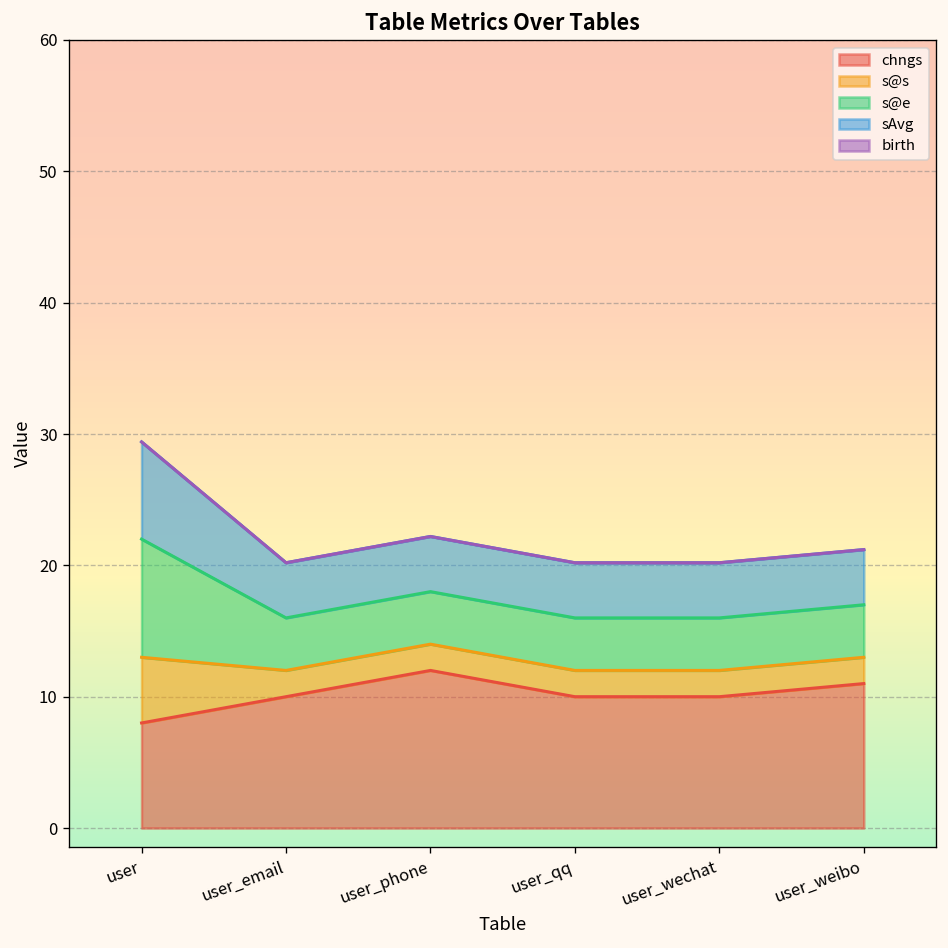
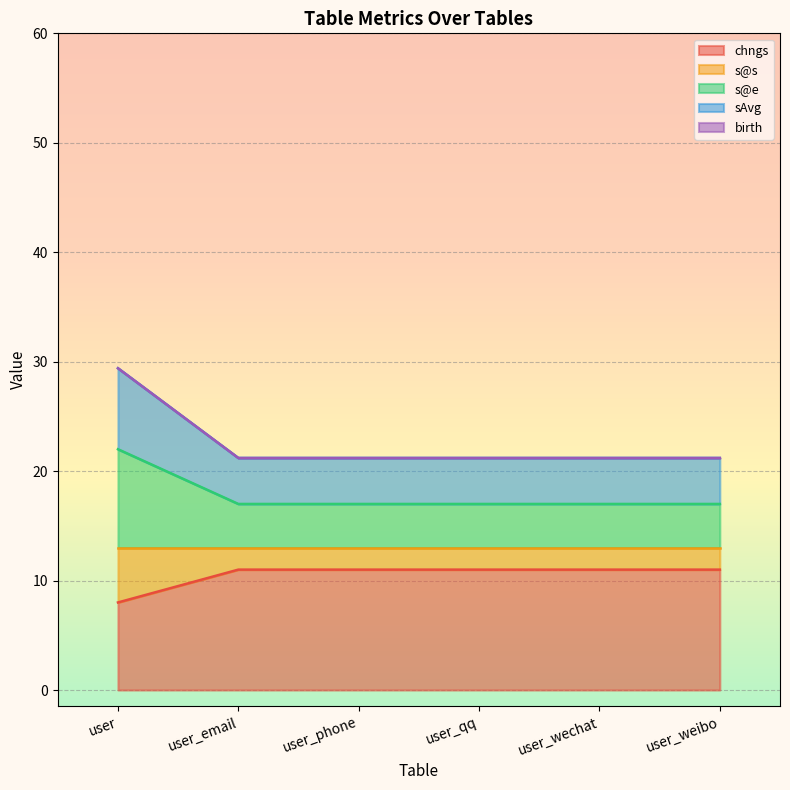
  {
    "chngs": {
      "user": 8,
-     "user_email": 10,
-     "user_phone": 12,
-     "user_qq": 10,
-     "user_wechat": 10,
+     "user_email": 11,
+     "user_phone": 11,
+     "user_qq": 11,
+     "user_wechat": 11,
      "user_weibo": 11
    },
    "s@s": {
      "user": 5,
      "user_email": 2,
      "user_phone": 2,
      "user_qq": 2,
      "user_wechat": 2,
      "user_weibo": 2
    },
    "s@e": {
      "user": 9,
      "user_email": 4,
      "user_phone": 4,
      "user_qq": 4,
      "user_wechat": 4,
      "user_weibo": 4
    }
  }
